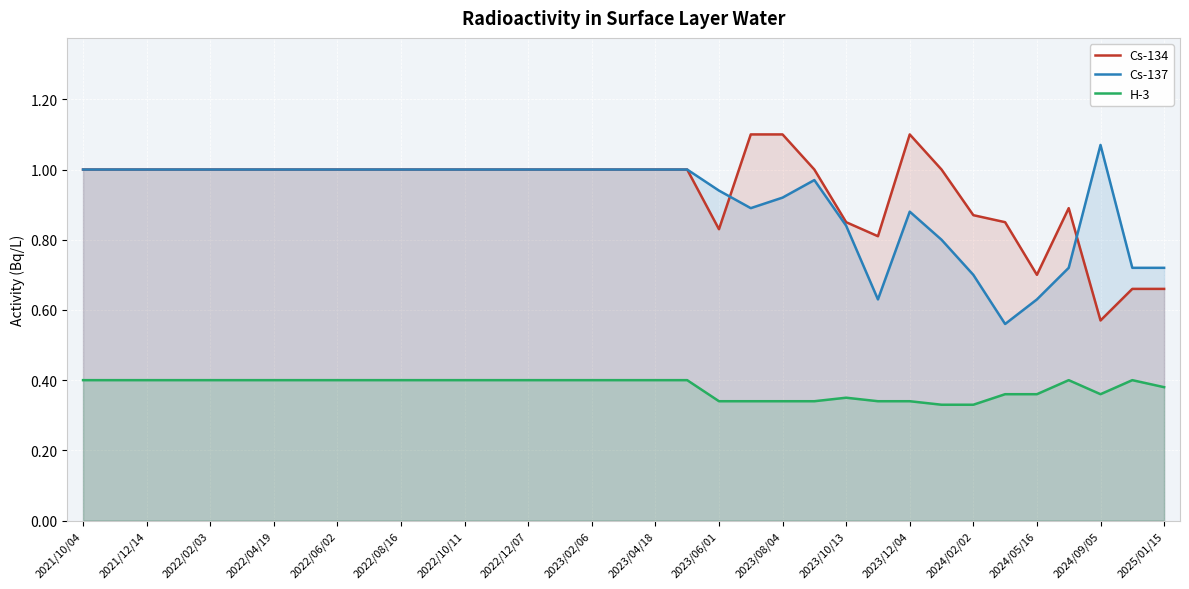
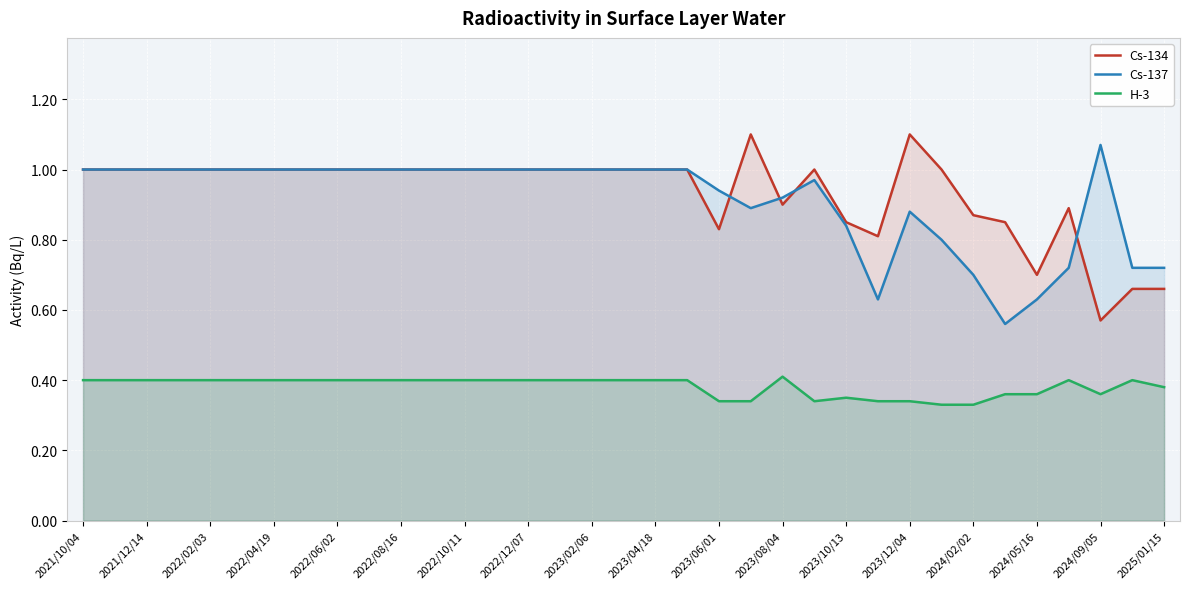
  {
    "Cs-134": {
      "2023/06/01": 0.83,
-     "2023/08/04": 1.1,
+     "2023/08/04": 0.9,
      "2023/10/13": 0.85,
      "2023/12/04": 1.1,
      "2024/02/02": 0.87,
      "2024/05/16": 0.7,
      "2024/09/05": 0.57,
      "2025/01/15": 0.66
    },
    "Cs-137": {
      "2023/06/01": 0.94,
      "2023/08/04": 0.92,
      "2023/10/13": 0.84,
      "2023/12/04": 0.88,
      "2024/02/02": 0.70,
      "2024/05/16": 0.63,
      "2024/09/05": 1.07,
      "2025/01/15": 0.72
    },
    "H-3": {
      "2021/10/04": 0.40,
      "2021/12/14": 0.40,
      "2022/02/03": 0.40,
      "2022/04/19": 0.40,
      "2022/06/02": 0.40,
      "2022/08/16": 0.40,
      "2022/10/11": 0.40,
      "2022/12/07": 0.40,
      "2023/02/06": 0.40,
      "2023/04/18": 0.40,
      "2023/06/01": 0.34,
-     "2023/08/04": 0.34,
+     "2023/08/04": 0.41,
      "2023/10/13": 0.35,
      "2023/12/04": 0.34,
      "2024/02/02": 0.33,
      "2024/05/16": 0.36,
      "2024/09/05": 0.36,
      "2025/01/15": 0.38
    }
  }
